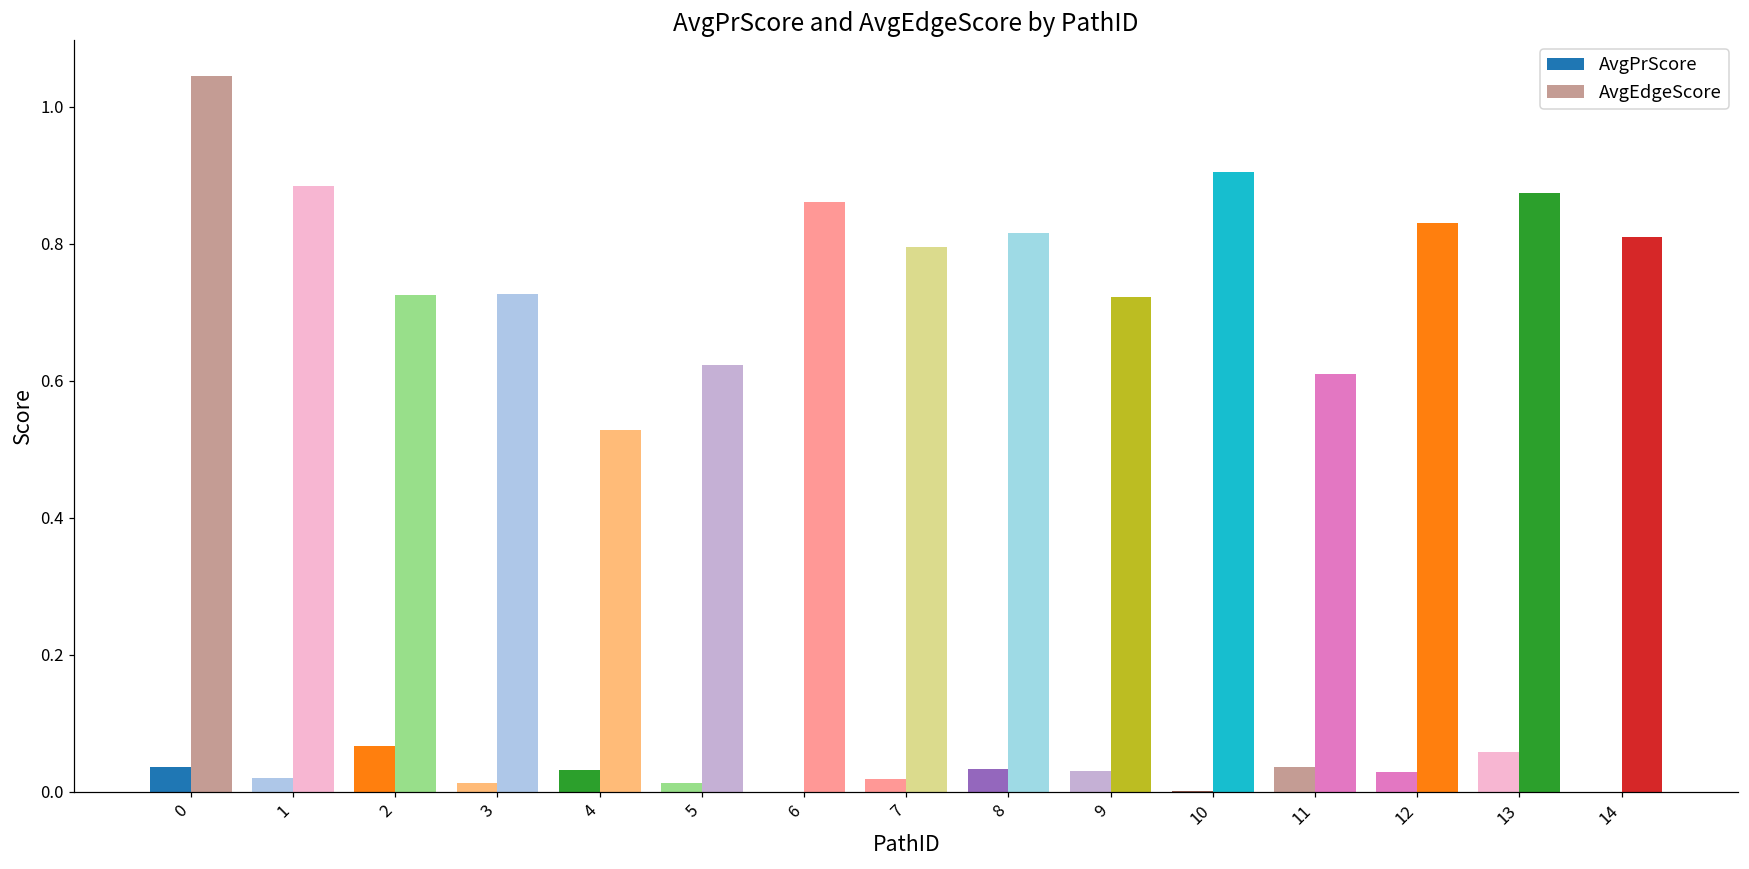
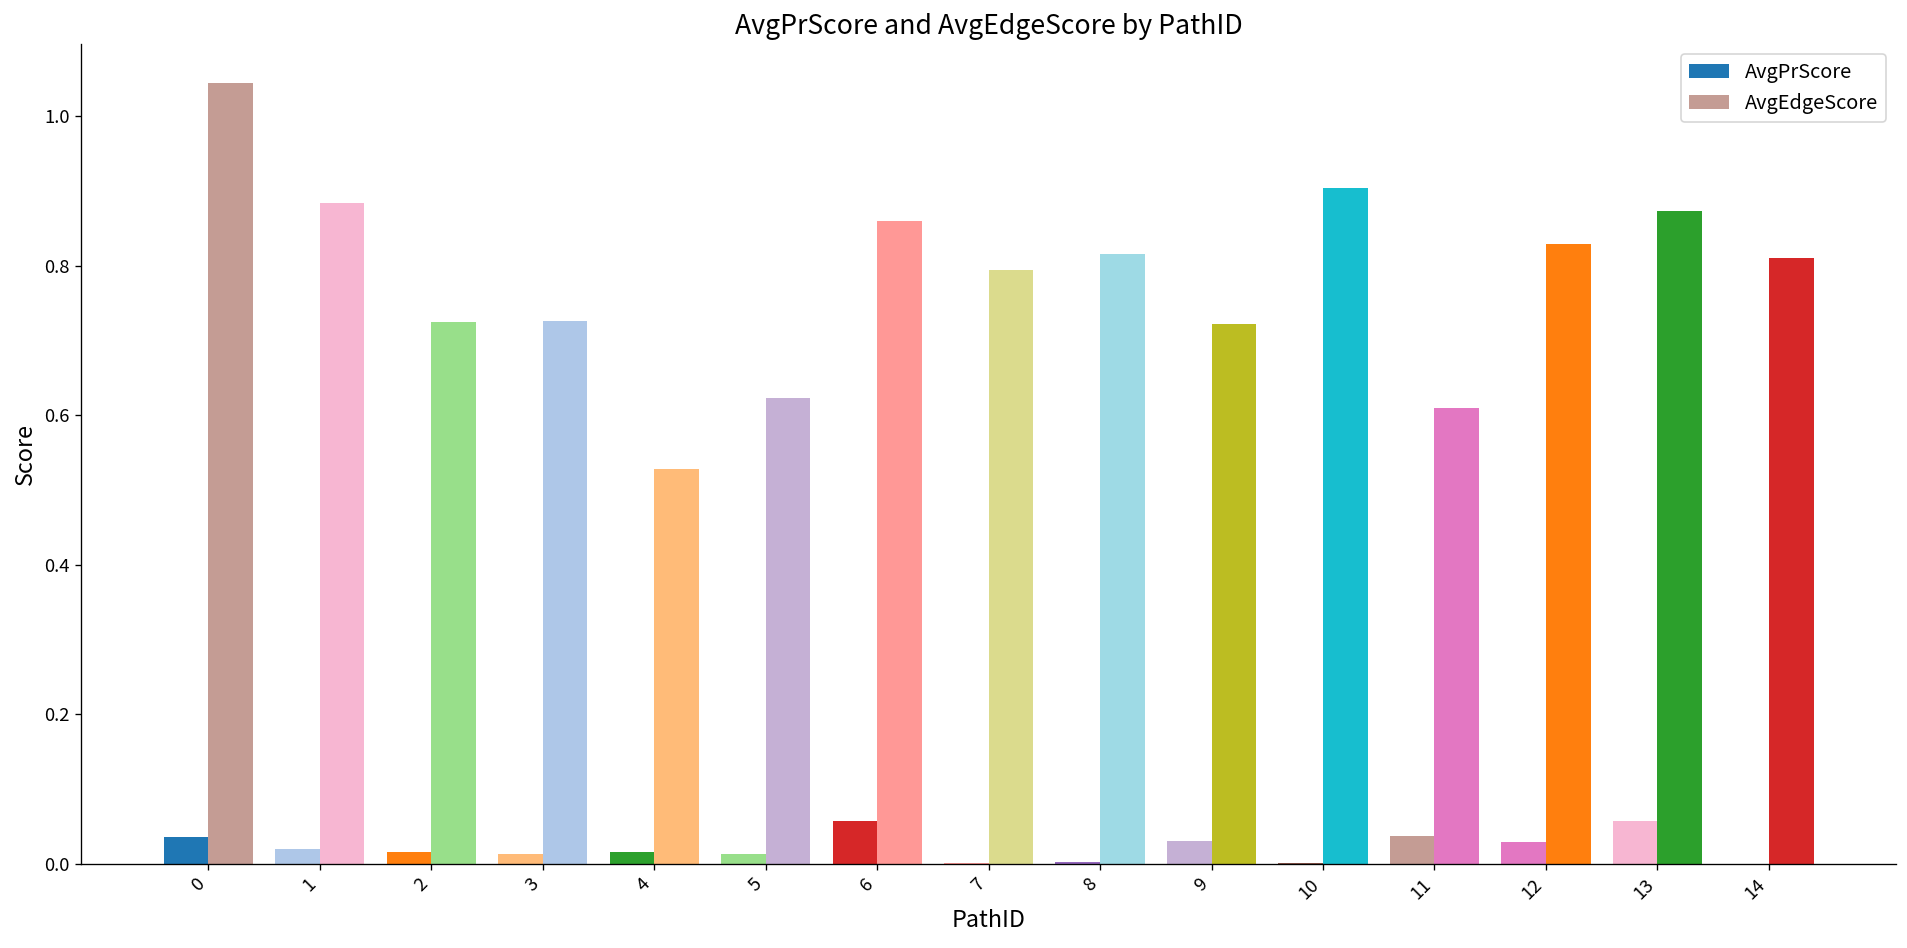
  {
    "AvgPrScore": {
      "0": 0.04,
      "1": 0.02,
-     "2": 0.07,
+     "2": 0.02,
      "3": 0.01,
-     "4": 0.03,
+     "4": 0.02,
      "5": 0.01,
-     "6": 0.00,
-     "7": 0.02,
-     "8": 0.03,
+     "6": 0.06,
+     "7": 0.00,
+     "8": 0.00,
      "9": 0.03,
      "11": 0.04,
      "12": 0.03,
      "13": 0.06
    },
    "AvgEdgeScore": {
      "0": 1.05,
      "1": 0.88,
      "2": 0.73,
      "3": 0.73,
      "4": 0.53,
      "5": 0.62,
      "6": 0.86,
      "7": 0.80,
      "8": 0.82,
      "9": 0.72,
      "10": 0.90,
      "11": 0.61,
      "12": 0.83,
      "13": 0.87,
      "14": 0.81
    }
  }
